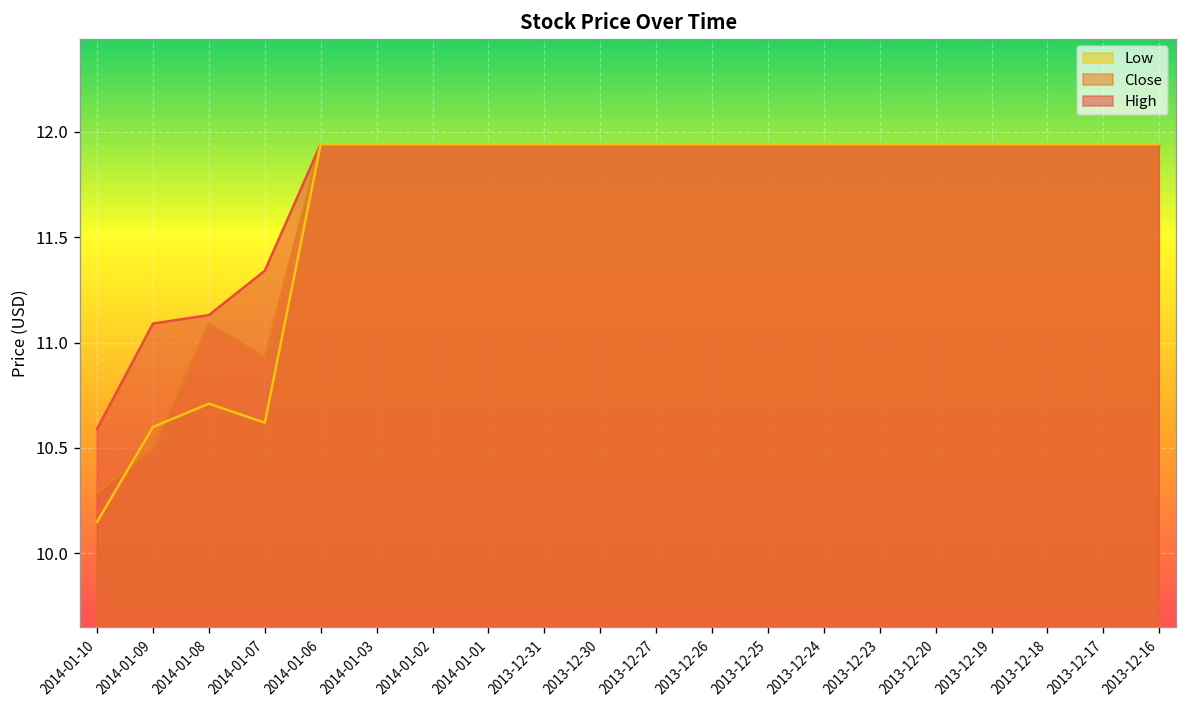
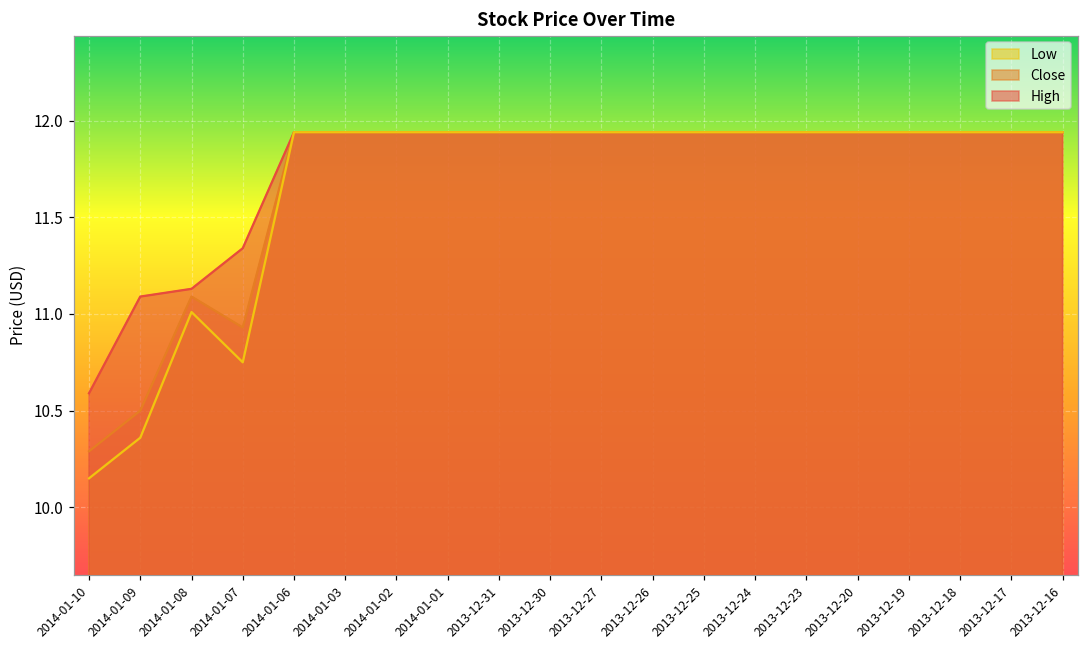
  {
    "Low": {
      "2014-01-10": 10.15,
-     "2014-01-09": 10.60,
-     "2014-01-08": 10.71,
-     "2014-01-07": 10.62
+     "2014-01-09": 10.36,
+     "2014-01-08": 11.01,
+     "2014-01-07": 10.75
    }
  }
